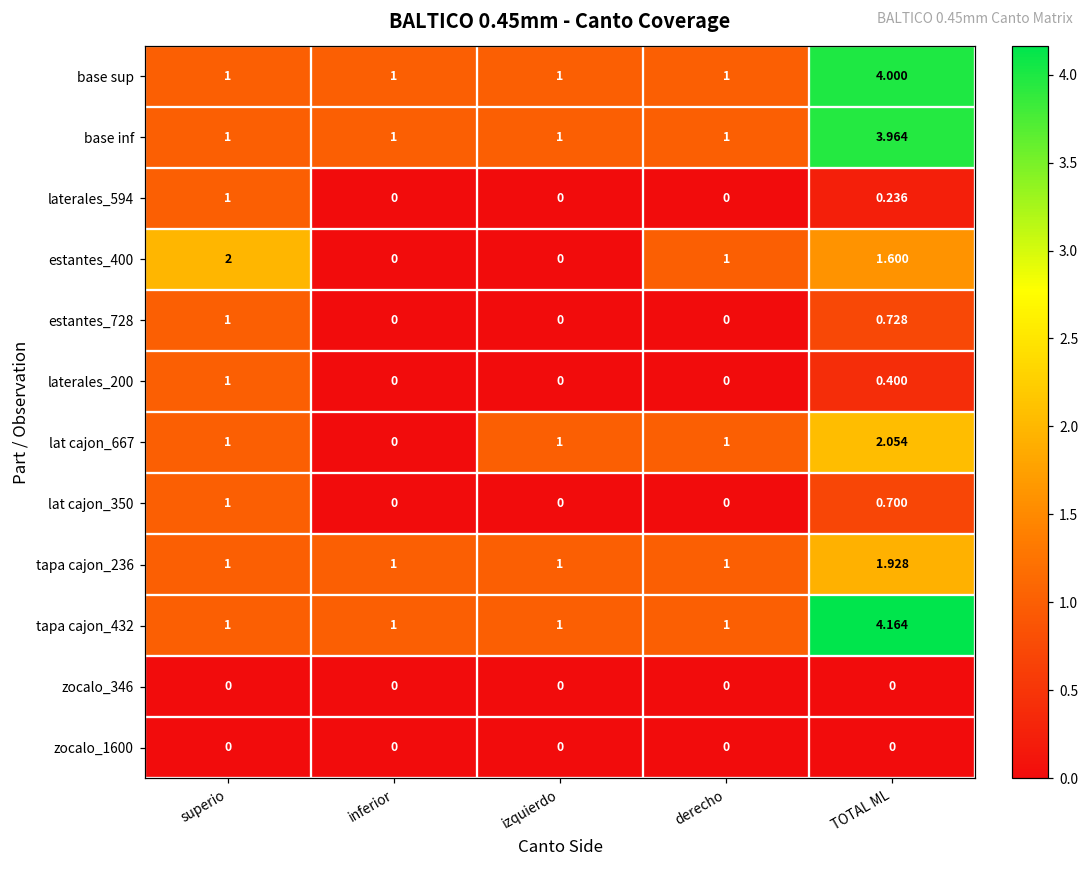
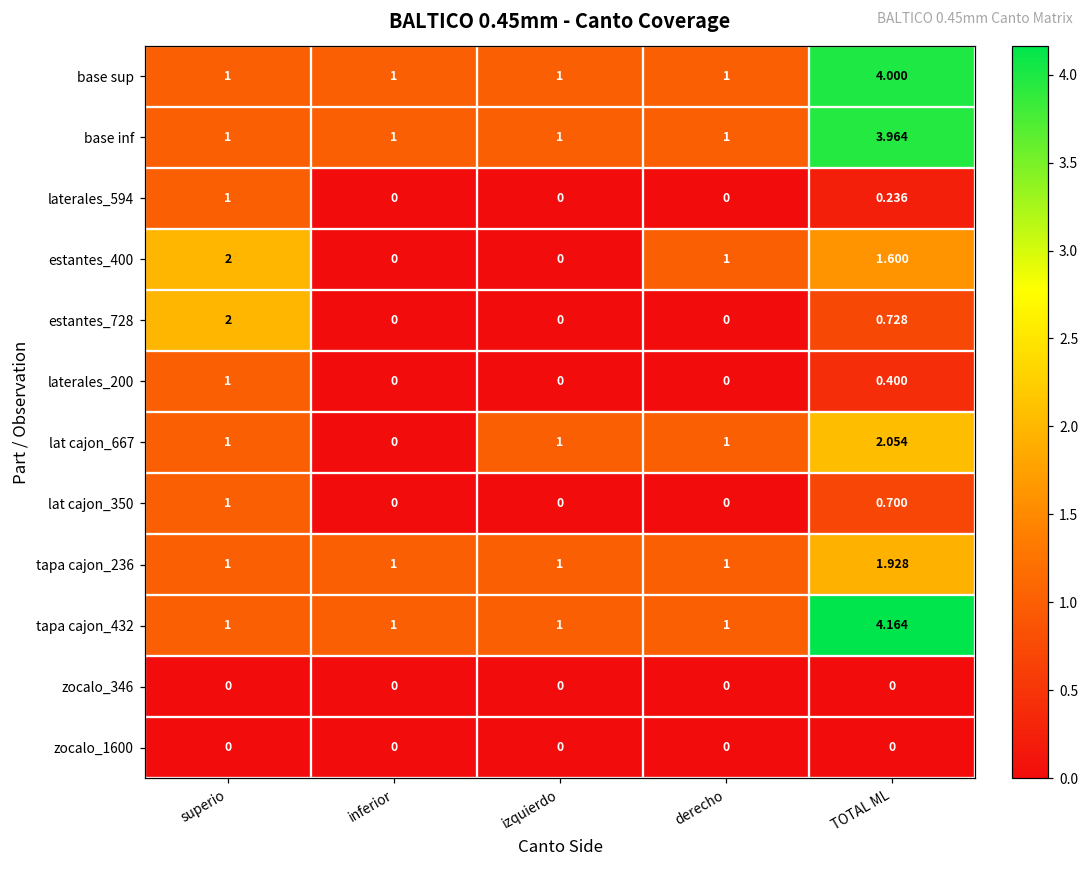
  {
    "base sup": {
      "superio": 1,
      "inferior": 1,
      "izquierdo": 1,
      "derecho": 1,
      "TOTAL ML": 4.000
    },
    "base inf": {
      "superio": 1,
      "inferior": 1,
      "izquierdo": 1,
      "derecho": 1,
      "TOTAL ML": 3.964
    },
    "laterales_594": {
      "superio": 1,
      "inferior": 0,
      "izquierdo": 0,
      "derecho": 0,
      "TOTAL ML": 0.236
    },
    "estantes_400": {
      "superio": 2,
      "inferior": 0,
      "izquierdo": 0,
      "derecho": 1,
      "TOTAL ML": 1.600
    },
    "estantes_728": {
-     "superio": 1,
+     "superio": 2,
      "inferior": 0,
      "izquierdo": 0,
      "derecho": 0,
      "TOTAL ML": 0.728
    },
    "laterales_200": {
      "superio": 1,
      "inferior": 0,
      "izquierdo": 0,
      "derecho": 0,
      "TOTAL ML": 0.400
    },
    "lat cajon_667": {
      "superio": 1,
      "inferior": 0,
      "izquierdo": 1,
      "derecho": 1,
      "TOTAL ML": 2.054
    },
    "lat cajon_350": {
      "superio": 1,
      "inferior": 0,
      "izquierdo": 0,
      "derecho": 0,
      "TOTAL ML": 0.700
    },
    "tapa cajon_236": {
      "superio": 1,
      "inferior": 1,
      "izquierdo": 1,
      "derecho": 1,
      "TOTAL ML": 1.928
    },
    "tapa cajon_432": {
      "superio": 1,
      "inferior": 1,
      "izquierdo": 1,
      "derecho": 1,
      "TOTAL ML": 4.164
    },
    "zocalo_346": {
      "superio": 0,
      "inferior": 0,
      "izquierdo": 0,
      "derecho": 0,
      "TOTAL ML": 0
    },
    "zocalo_1600": {
      "superio": 0,
      "inferior": 0,
      "izquierdo": 0,
      "derecho": 0,
      "TOTAL ML": 0
    }
  }
